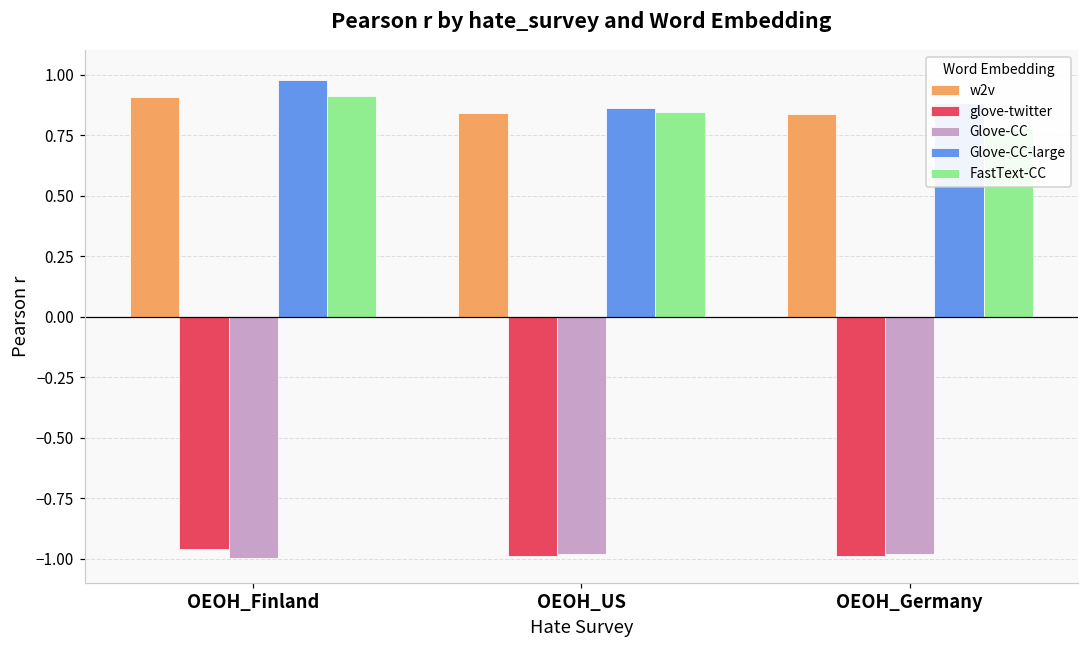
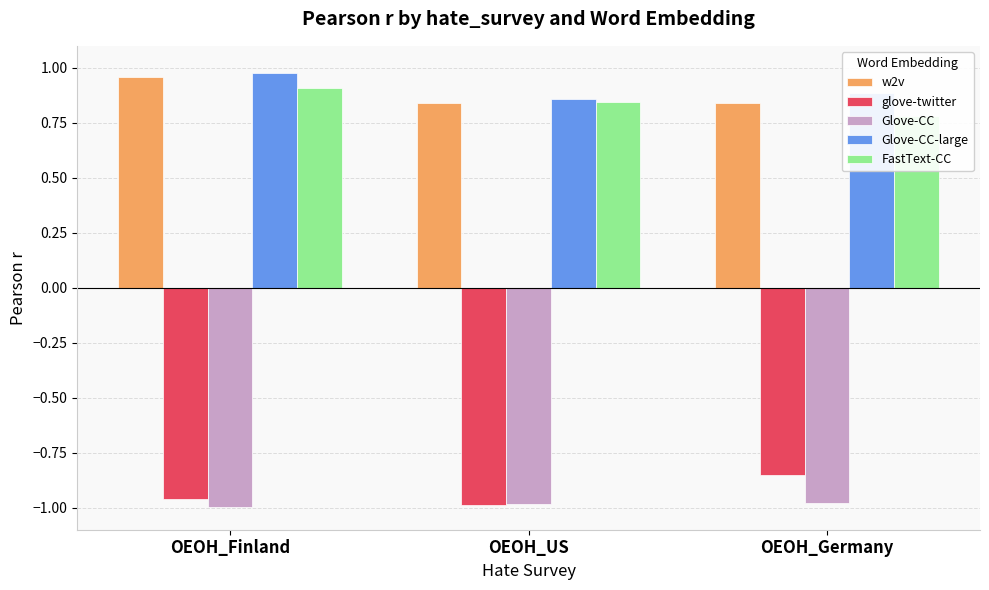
  {
    "w2v": {
-     "OEOH_Finland": 0.91,
+     "OEOH_Finland": 0.96,
      "OEOH_US": 0.84,
      "OEOH_Germany": 0.84
    },
    "glove-twitter": {
      "OEOH_Finland": -0.96,
      "OEOH_US": -0.99,
-     "OEOH_Germany": -0.99
+     "OEOH_Germany": -0.85
    },
    "Glove-CC": {
      "OEOH_Finland": -1.00,
      "OEOH_US": -0.98,
      "OEOH_Germany": -0.98
    },
    "Glove-CC-large": {
      "OEOH_Finland": 0.98,
      "OEOH_US": 0.86
    },
    "FastText-CC": {
      "OEOH_Finland": 0.91,
      "OEOH_US": 0.84
    }
  }
